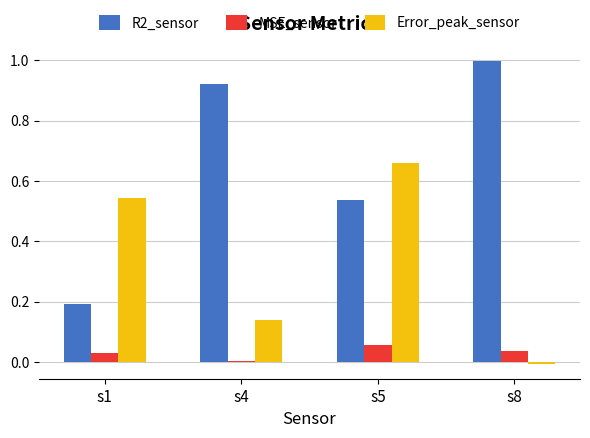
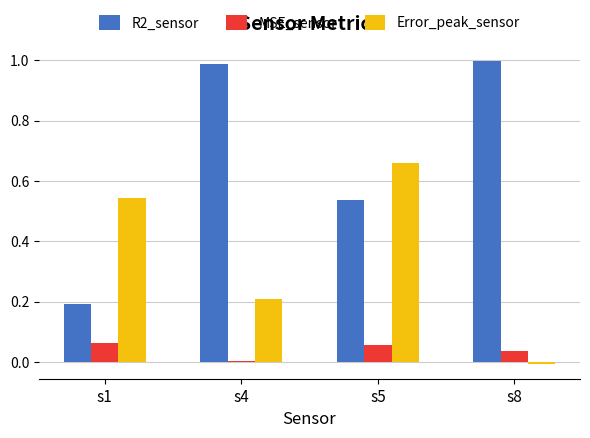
  {
    "R2_sensor": {
      "s1": 0.19,
-     "s4": 0.92,
+     "s4": 0.99,
      "s5": 0.54,
      "s8": 1.00
    },
    "MSE_sensor": {
-     "s1": 0.03,
+     "s1": 0.06,
      "s5": 0.06,
      "s8": 0.04
    },
    "Error_peak_sensor": {
      "s1": 0.54,
-     "s4": 0.14,
+     "s4": 0.21,
      "s5": 0.66
    }
  }
